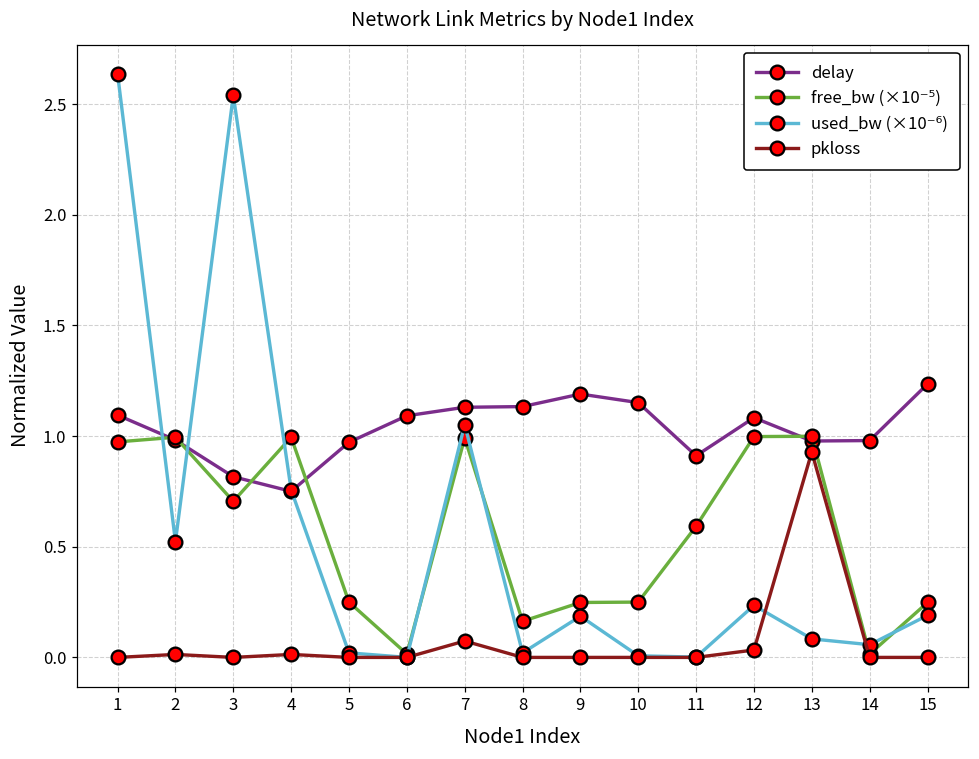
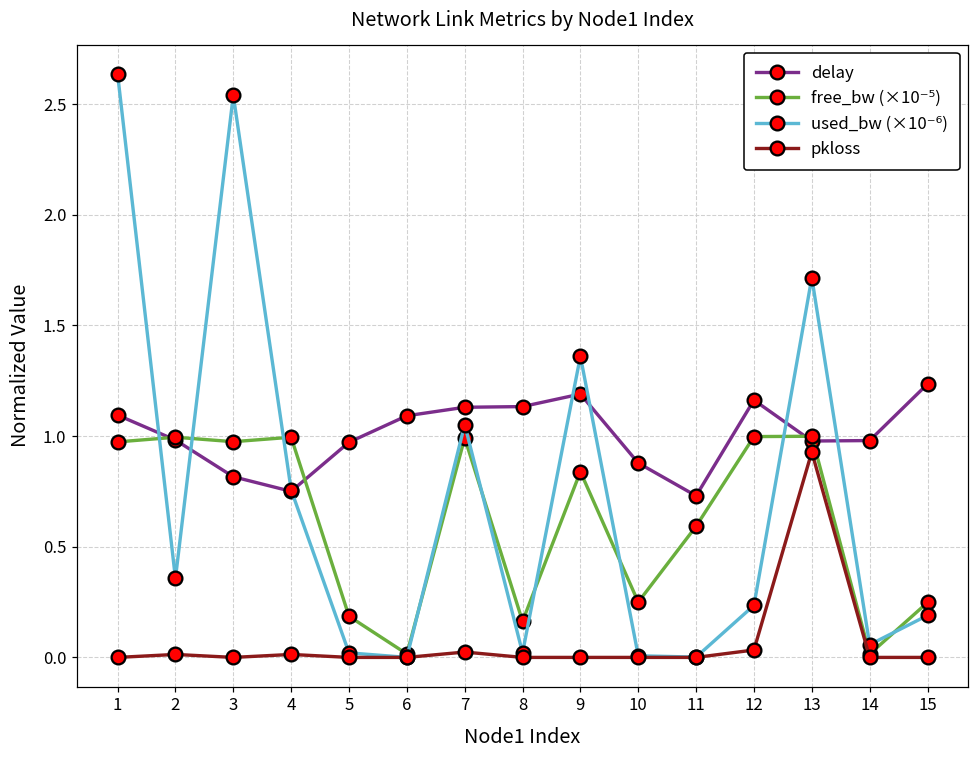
  {
    "delay": {
      "1": 1.09,
      "3": 0.82,
      "5": 0.97,
      "6": 1.09,
      "7": 1.13,
      "8": 1.13,
      "9": 1.19,
-     "10": 1.15,
-     "11": 0.91,
-     "12": 1.08,
+     "10": 0.88,
+     "11": 0.73,
+     "12": 1.16,
      "13": 0.98,
      "14": 0.98,
      "15": 1.24
    },
    "free_bw (×10⁻⁵)": {
      "1": 0.97,
-     "3": 0.71,
+     "3": 0.97,
      "4": 0.99,
-     "5": 0.25,
+     "5": 0.19,
      "6": 0.02,
      "7": 0.99,
      "8": 0.16,
-     "9": 0.25,
+     "9": 0.84,
      "10": 0.25,
      "11": 0.59,
      "12": 1.00,
      "13": 1.00,
      "14": 0.01,
      "15": 0.25
    },
    "used_bw (×10⁻⁶)": {
      "1": 2.64,
-     "2": 0.52,
+     "2": 0.36,
      "3": 2.54,
      "5": 0.02,
      "7": 1.05,
      "8": 0.02,
-     "9": 0.19,
+     "9": 1.36,
      "12": 0.24,
-     "13": 0.08,
+     "13": 1.72,
      "14": 0.06,
      "15": 0.19
    },
    "pkloss": {
      "1": 0.00,
      "2": 0.01,
      "3": 0.00,
      "4": 0.01,
      "5": 0.00,
-     "7": 0.07,
+     "7": 0.02,
      "8": 0.00,
      "9": 0.00,
      "12": 0.03,
      "13": 0.93,
      "14": 0.00,
      "15": 0.00
    }
  }
